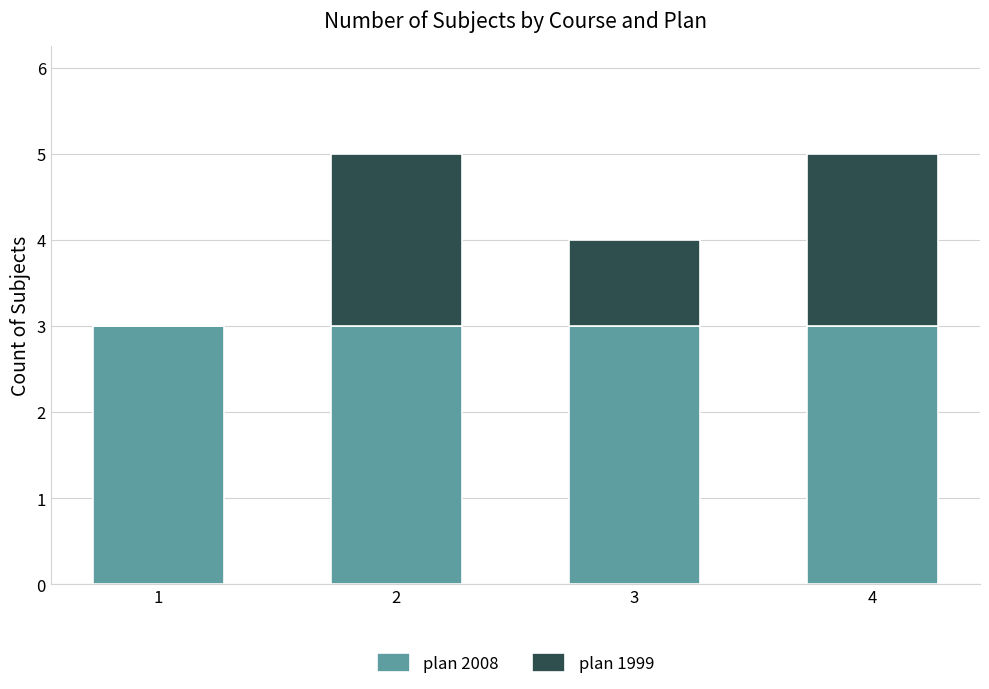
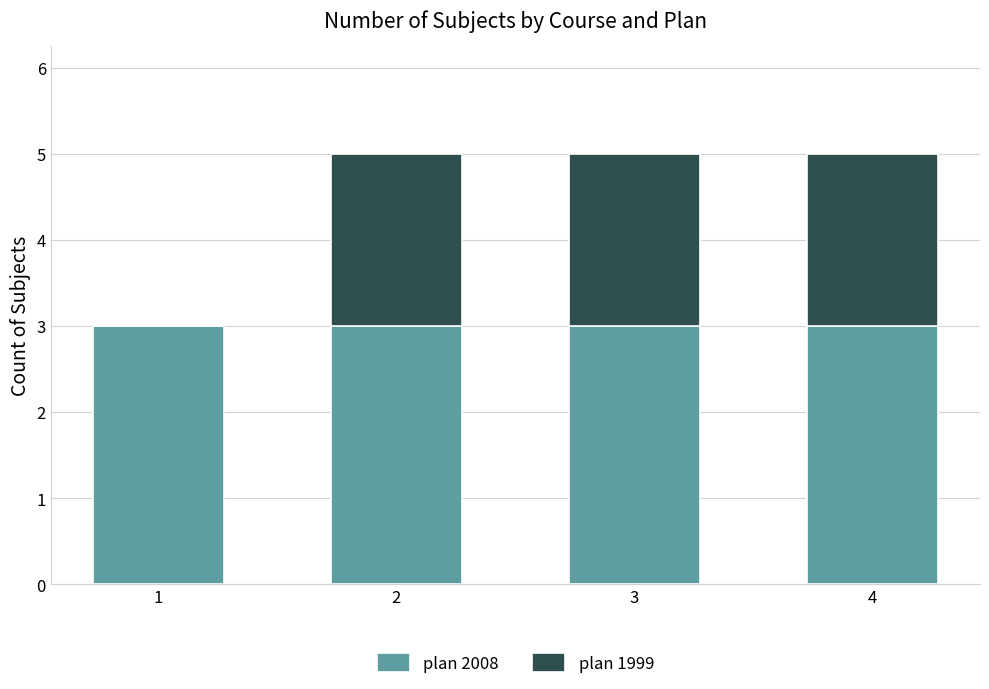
  {
    "plan 2008": {
      "1": 3,
      "2": 3,
      "3": 3,
      "4": 3
    },
    "plan 1999": {
      "1": 0,
      "2": 2,
-     "3": 1,
+     "3": 2,
      "4": 2
    }
  }
